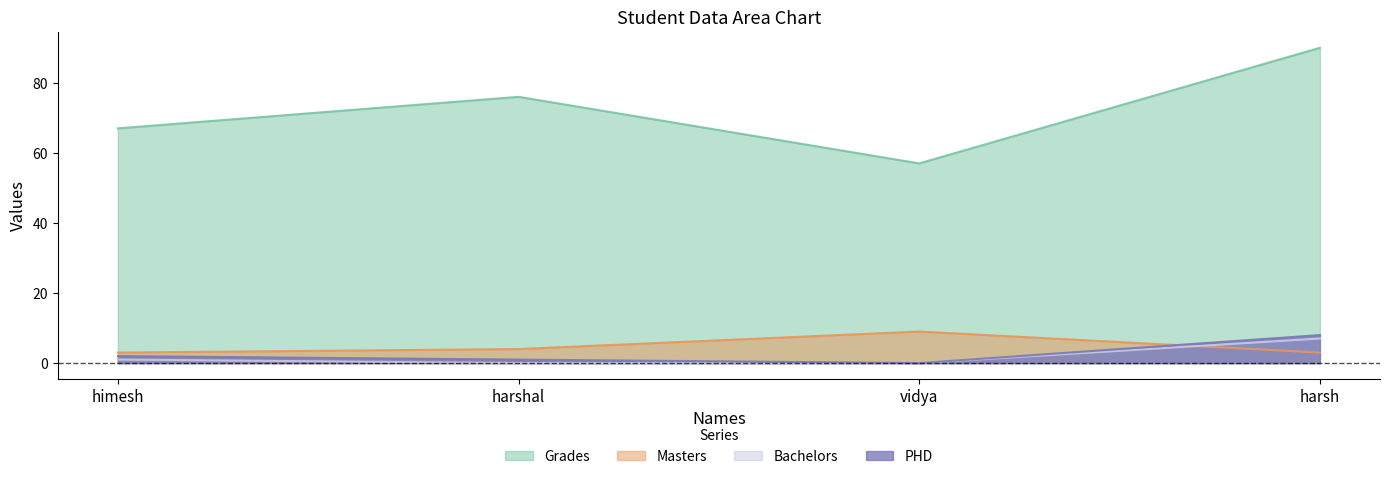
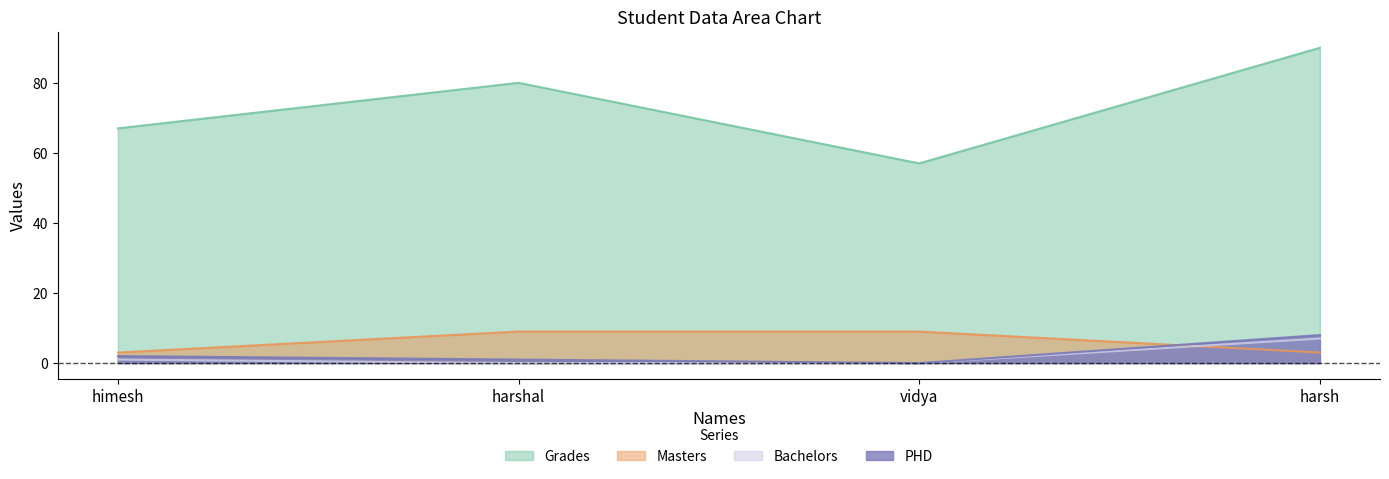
  {
    "Grades": {
      "himesh": 67,
-     "harshal": 76,
+     "harshal": 80,
      "vidya": 57,
      "harsh": 90
    },
    "Masters": {
      "himesh": 3,
-     "harshal": 4,
+     "harshal": 9,
      "vidya": 9,
      "harsh": 3
    },
    "Bachelors": {
      "himesh": 1,
      "harshal": 0,
      "harsh": 7
    },
    "PHD": {
      "himesh": 2,
      "harshal": 1,
      "harsh": 8
    }
  }
